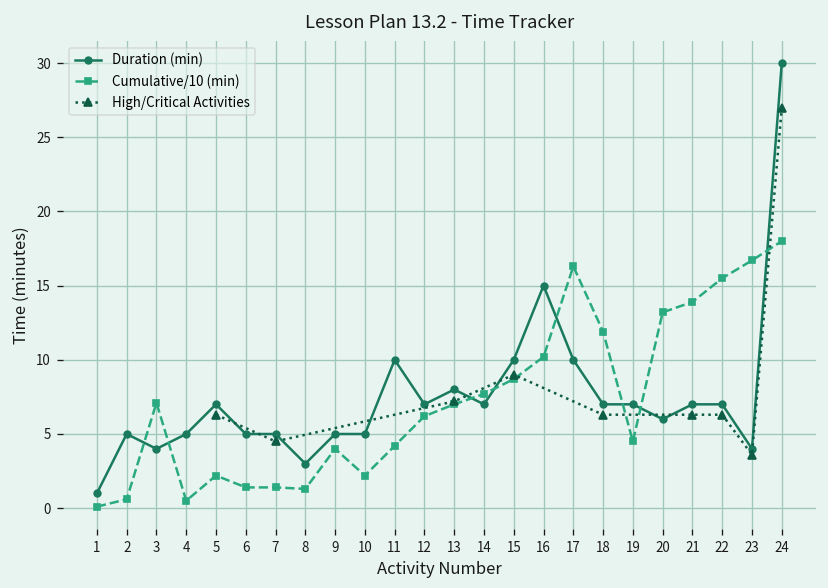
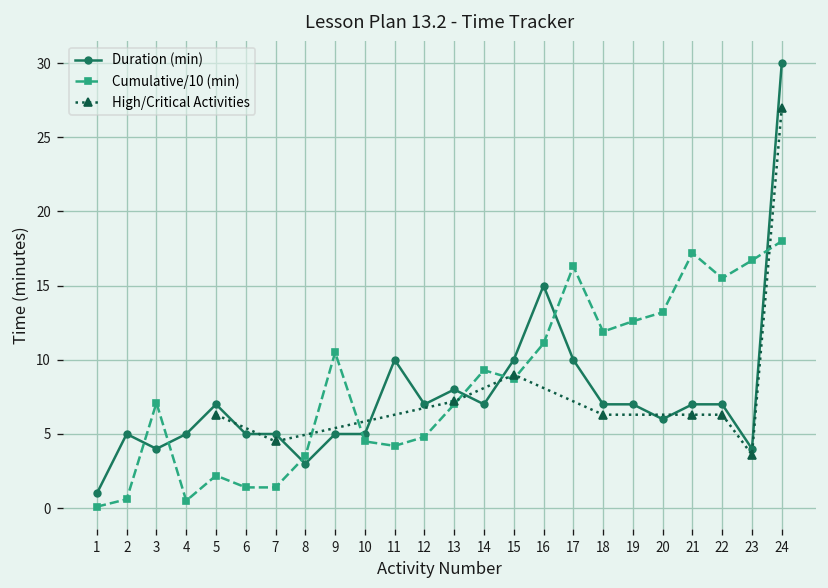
  {
    "Cumulative/10 (min)": {
      "1": 0.1,
      "2": 0.6,
      "3": 7.1,
      "4": 0.5,
      "5": 2.2,
      "6": 1.4,
      "7": 1.4,
-     "8": 1.3,
-     "9": 4.0,
-     "10": 2.2,
+     "8": 3.5,
+     "9": 10.5,
+     "10": 4.5,
      "11": 4.2,
-     "12": 6.2,
-     "14": 7.7,
+     "12": 4.8,
+     "14": 9.3,
      "15": 8.7,
-     "16": 10.2,
+     "16": 11.1,
      "17": 16.3,
      "18": 11.9,
-     "19": 4.5,
+     "19": 12.6,
      "20": 13.2,
-     "21": 13.9,
+     "21": 17.2,
      "22": 15.5,
      "23": 16.7,
      "24": 18.0
    }
  }
